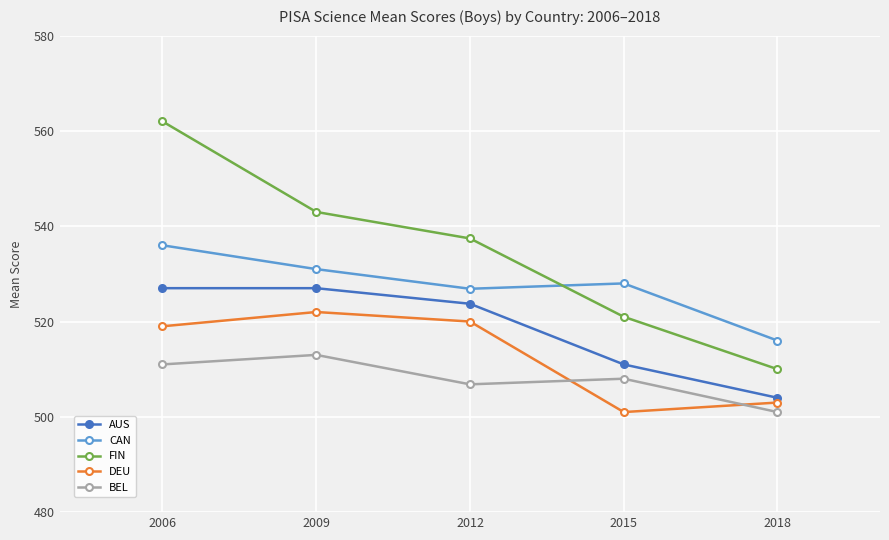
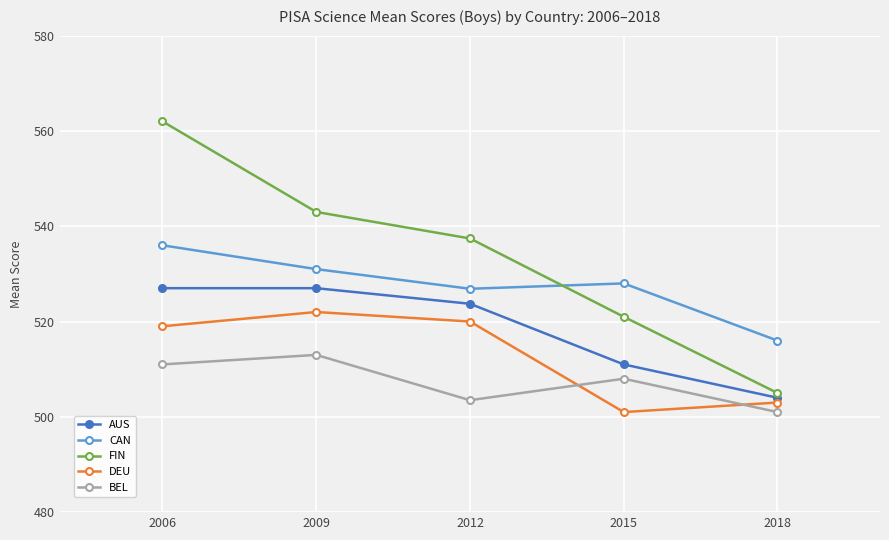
  {
    "FIN": {
      "2006": 562,
      "2009": 543,
      "2012": 537,
      "2015": 521,
-     "2018": 510
+     "2018": 505
    },
    "DEU": {
      "2006": 519,
      "2009": 522,
      "2012": 520,
      "2015": 501,
      "2018": 503
    },
    "BEL": {
      "2006": 511,
      "2009": 513,
-     "2012": 507,
+     "2012": 503,
      "2015": 508,
      "2018": 501
    }
  }
